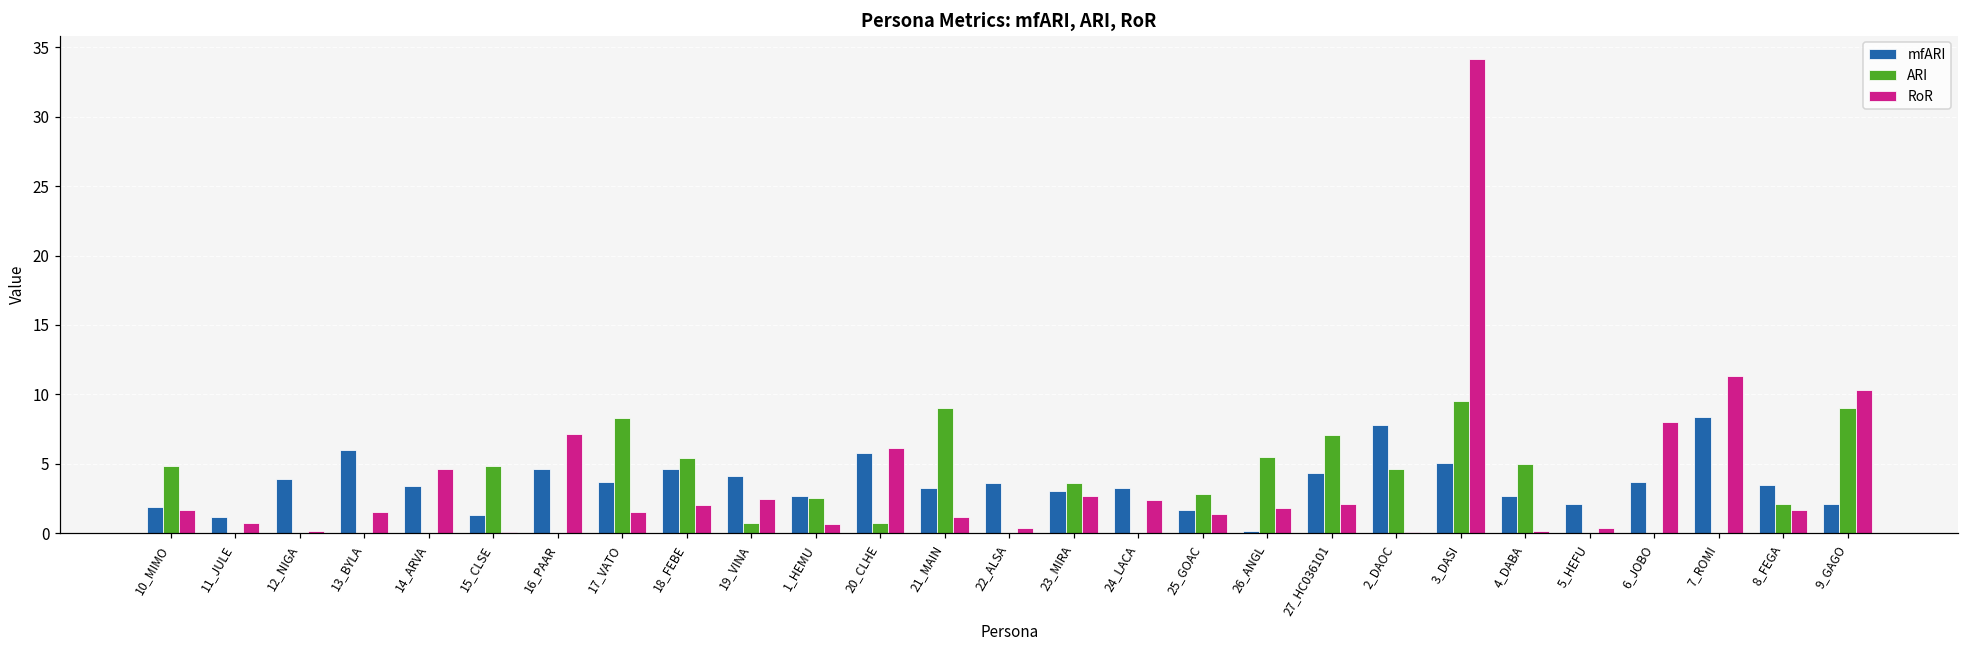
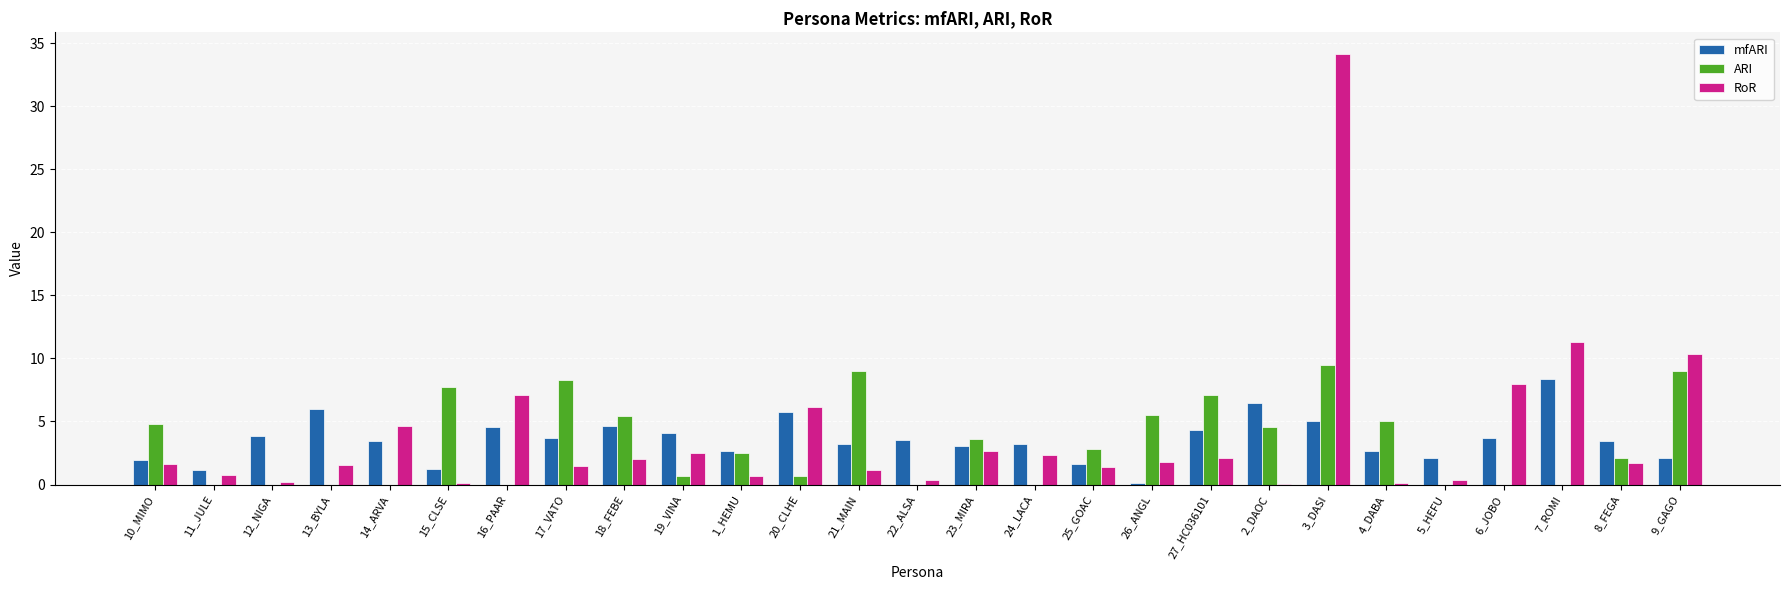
  {
    "mfARI": {
      "10_MIMO": 1.9,
      "11_JULE": 1.2,
      "12_NIGA": 3.9,
      "13_BYLA": 6.0,
      "14_ARVA": 3.4,
      "15_CLSE": 1.3,
      "16_PAAR": 4.6,
      "17_VATO": 3.7,
      "18_FEBE": 4.6,
      "19_VINA": 4.1,
      "1_HEMU": 2.7,
      "20_CLHE": 5.8,
      "21_MAIN": 3.3,
      "22_ALSA": 3.6,
      "23_MIRA": 3.0,
      "24_LACA": 3.2,
      "25_GOAC": 1.7,
      "27_HC036101": 4.3,
-     "2_DAOC": 7.8,
+     "2_DAOC": 6.5,
      "3_DASI": 5.0,
      "4_DABA": 2.7,
      "5_HEFU": 2.1,
      "6_JOBO": 3.7,
      "7_ROMI": 8.3,
      "8_FEGA": 3.5,
      "9_GAGO": 2.1
    },
    "ARI": {
      "10_MIMO": 4.8,
      "11_JULE": 0.0,
      "12_NIGA": 0.0,
      "13_BYLA": 0.0,
      "14_ARVA": 0.0,
-     "15_CLSE": 4.8,
+     "15_CLSE": 7.7,
      "16_PAAR": 0.0,
      "17_VATO": 8.3,
      "18_FEBE": 5.4,
      "19_VINA": 0.7,
      "1_HEMU": 2.5,
      "20_CLHE": 0.7,
      "21_MAIN": 9.0,
      "22_ALSA": 0.0,
      "23_MIRA": 3.6,
      "24_LACA": 0.0,
      "25_GOAC": 2.8,
      "26_ANGL": 5.5,
      "27_HC036101": 7.1,
      "2_DAOC": 4.6,
      "3_DASI": 9.5,
      "4_DABA": 5.0,
      "5_HEFU": 0.0,
      "6_JOBO": 0.0,
      "7_ROMI": 0.0,
      "8_FEGA": 2.1,
      "9_GAGO": 9.0
    },
    "RoR": {
      "10_MIMO": 1.7,
      "11_JULE": 0.8,
      "13_BYLA": 1.5,
      "14_ARVA": 4.6,
      "16_PAAR": 7.1,
      "17_VATO": 1.5,
      "18_FEBE": 2.1,
      "19_VINA": 2.5,
      "1_HEMU": 0.7,
      "20_CLHE": 6.2,
      "21_MAIN": 1.1,
      "22_ALSA": 0.3,
      "23_MIRA": 2.7,
      "24_LACA": 2.4,
      "25_GOAC": 1.4,
      "26_ANGL": 1.8,
      "27_HC036101": 2.1,
      "3_DASI": 34.1,
      "5_HEFU": 0.3,
      "6_JOBO": 8.0,
      "7_ROMI": 11.3,
      "8_FEGA": 1.7,
      "9_GAGO": 10.3
    }
  }
